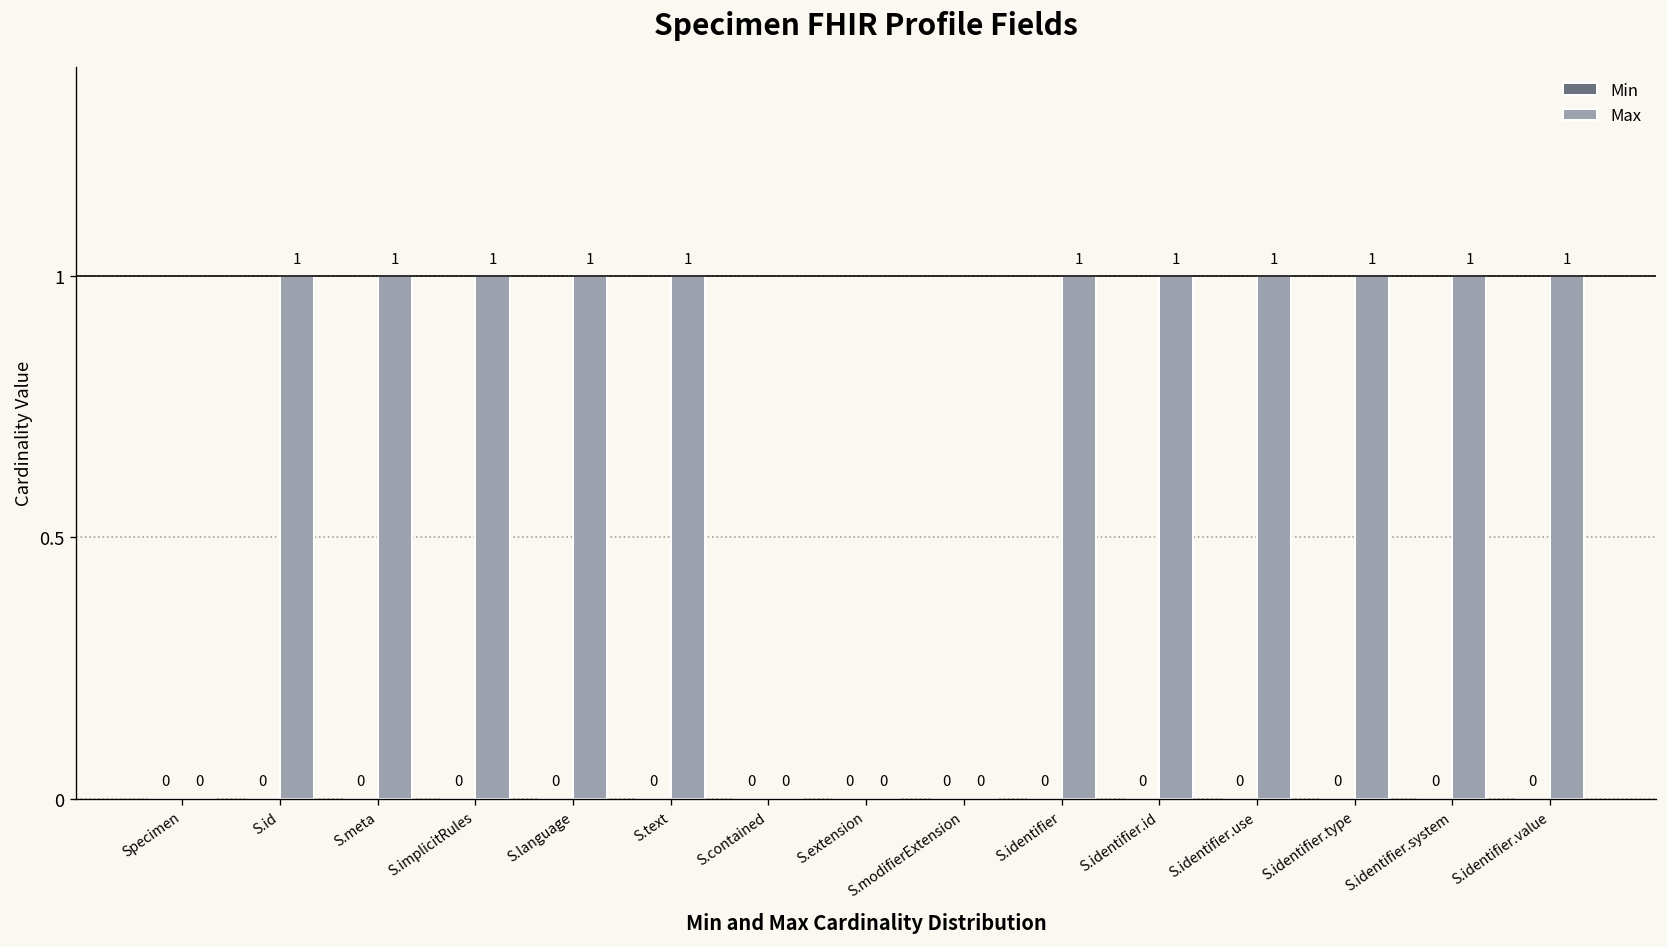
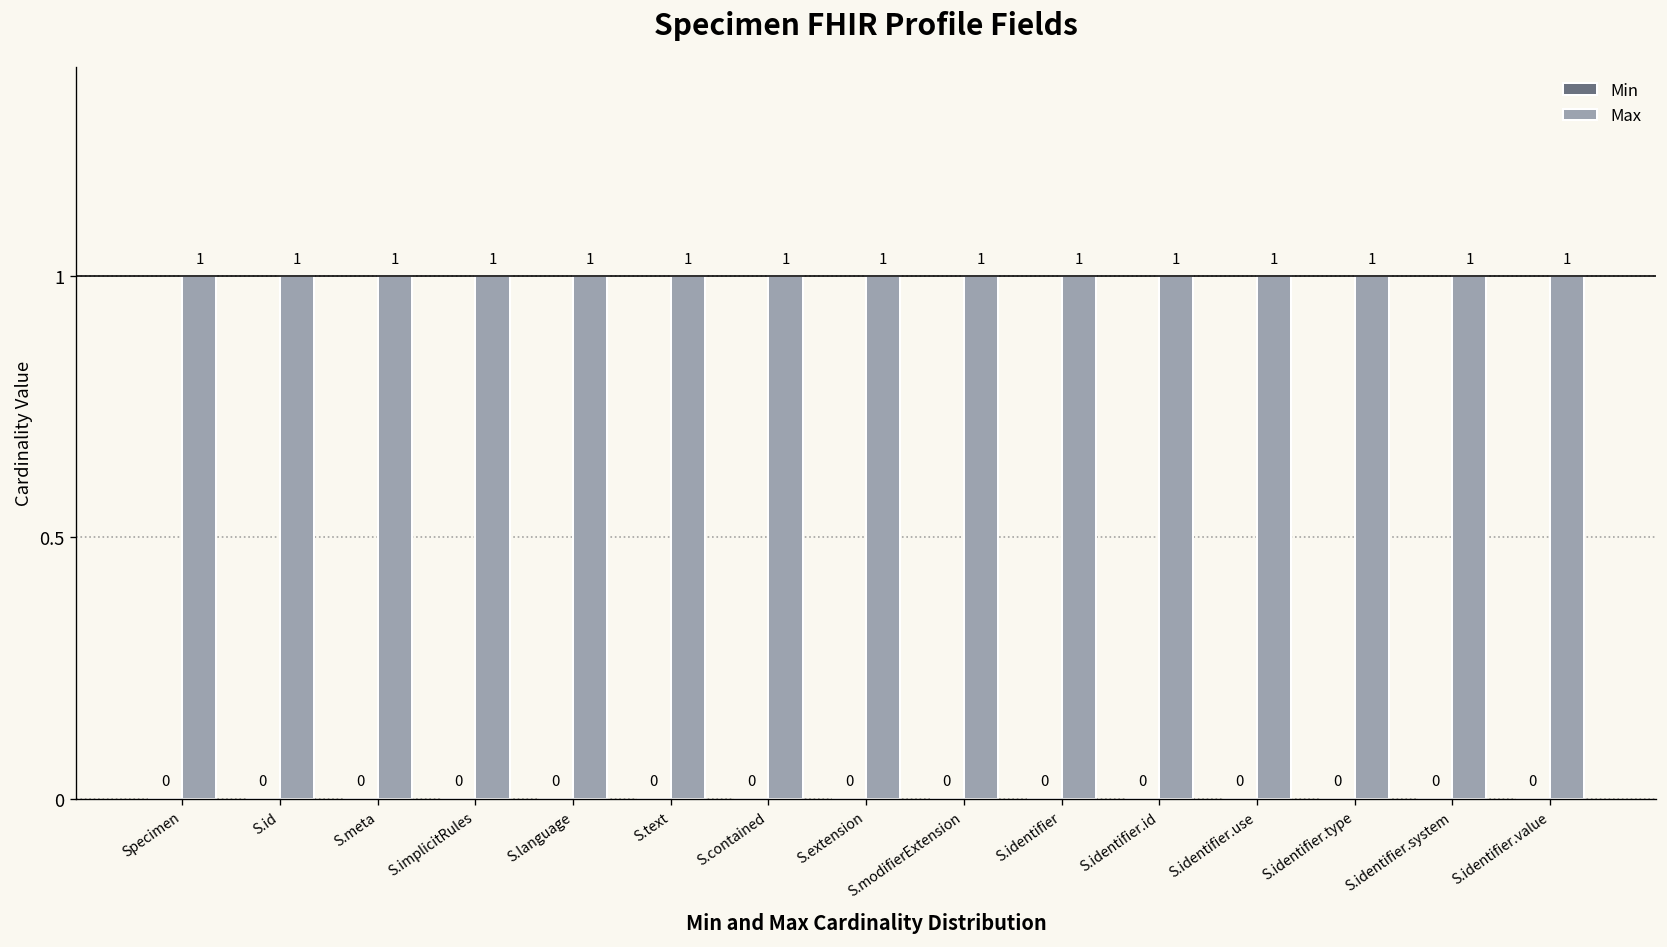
  {
    "Min": {
      "Specimen": 0,
      "S.id": 0,
      "S.meta": 0,
      "S.implicitRules": 0,
      "S.language": 0,
      "S.text": 0,
      "S.contained": 0,
      "S.extension": 0,
      "S.modifierExtension": 0,
      "S.identifier": 0,
      "S.identifier.id": 0,
      "S.identifier.use": 0,
      "S.identifier.type": 0,
      "S.identifier.system": 0,
      "S.identifier.value": 0
    },
    "Max": {
-     "Specimen": 0,
+     "Specimen": 1,
      "S.id": 1,
      "S.meta": 1,
      "S.implicitRules": 1,
      "S.language": 1,
      "S.text": 1,
-     "S.contained": 0,
-     "S.extension": 0,
-     "S.modifierExtension": 0,
+     "S.contained": 1,
+     "S.extension": 1,
+     "S.modifierExtension": 1,
      "S.identifier": 1,
      "S.identifier.id": 1,
      "S.identifier.use": 1,
      "S.identifier.type": 1,
      "S.identifier.system": 1,
      "S.identifier.value": 1
    }
  }
